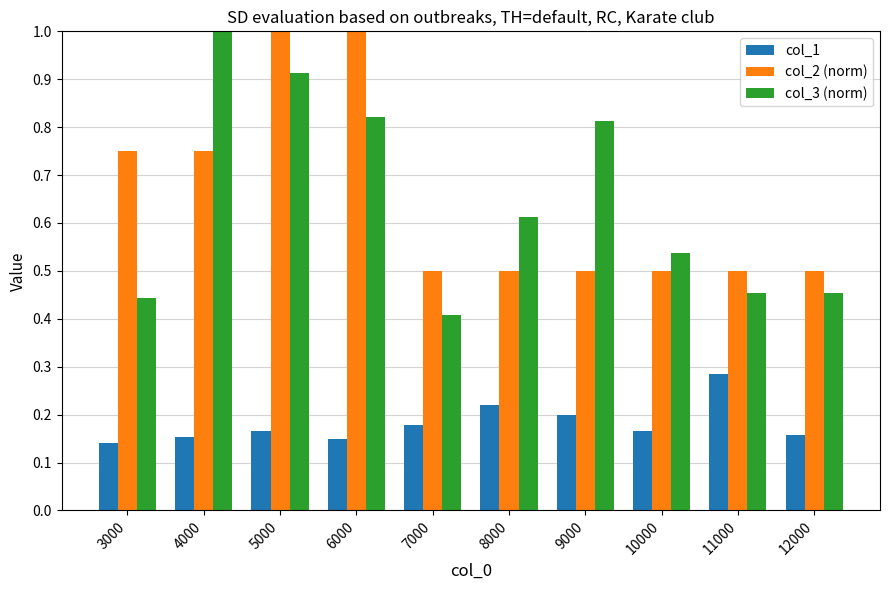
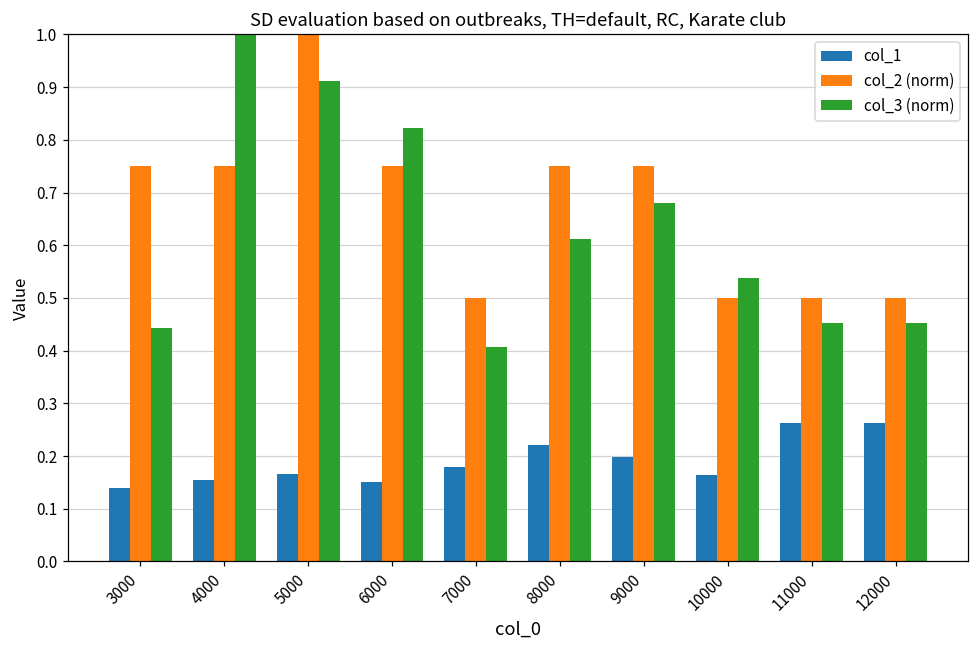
  {
    "col_1": {
      "3000": 0.14,
      "4000": 0.15,
      "5000": 0.17,
      "6000": 0.15,
      "7000": 0.18,
      "8000": 0.22,
      "9000": 0.20,
      "10000": 0.17,
-     "11000": 0.29,
-     "12000": 0.16
+     "11000": 0.26,
+     "12000": 0.26
    },
    "col_2 (norm)": {
      "3000": 0.75,
      "4000": 0.75,
      "5000": 1.00,
-     "6000": 1.00,
+     "6000": 0.75,
      "7000": 0.50,
-     "8000": 0.50,
-     "9000": 0.50,
+     "8000": 0.75,
+     "9000": 0.75,
      "10000": 0.50,
      "11000": 0.50,
      "12000": 0.50
    },
    "col_3 (norm)": {
      "3000": 0.44,
      "4000": 1.00,
      "5000": 0.91,
      "6000": 0.82,
      "7000": 0.41,
      "8000": 0.61,
-     "9000": 0.81,
+     "9000": 0.68,
      "10000": 0.54,
      "11000": 0.45,
      "12000": 0.45
    }
  }
